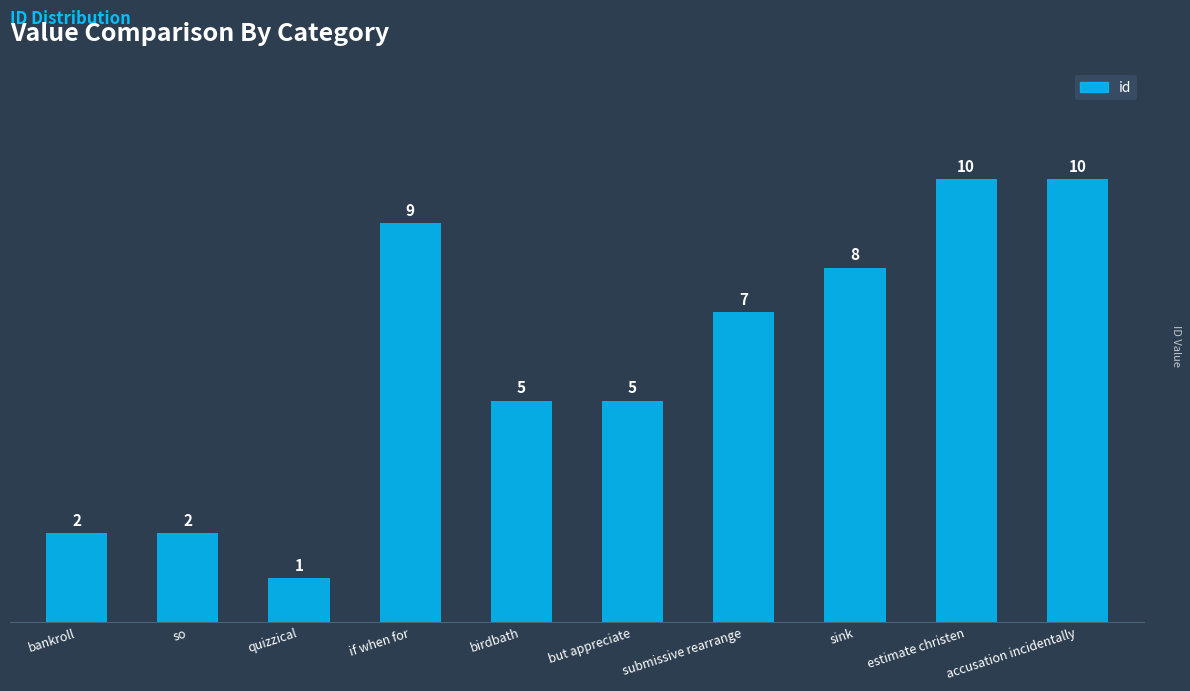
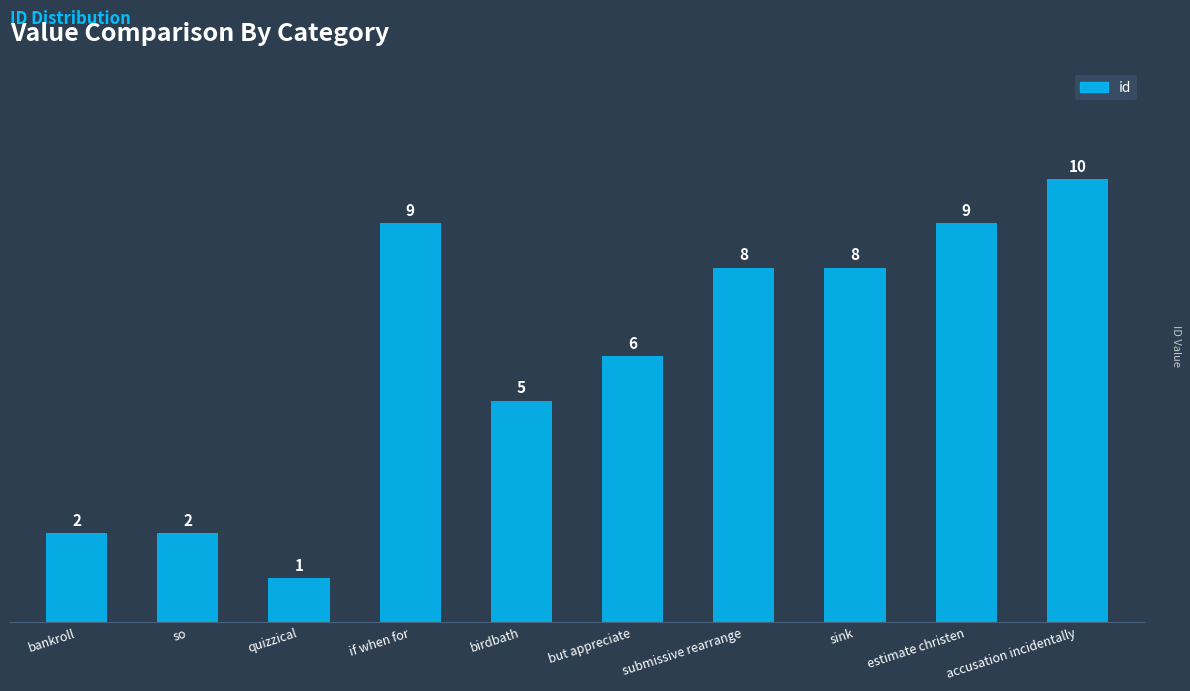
  {
    "bankroll": 2,
    "so": 2,
    "quizzical": 1,
    "if when for": 9,
    "birdbath": 5,
-   "but appreciate": 5,
-   "submissive rearrange": 7,
+   "but appreciate": 6,
+   "submissive rearrange": 8,
    "sink": 8,
-   "estimate christen": 10,
+   "estimate christen": 9,
    "accusation incidentally": 10
  }
